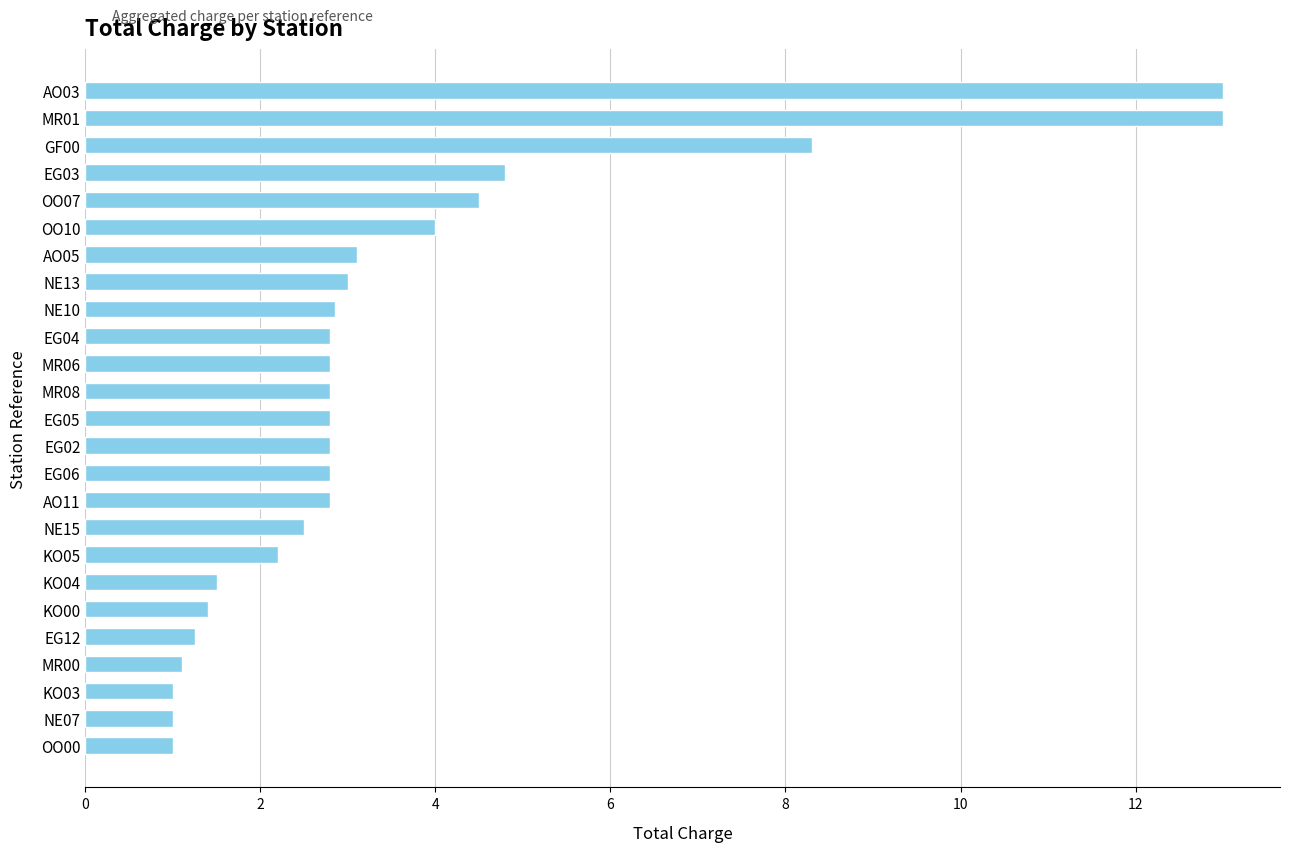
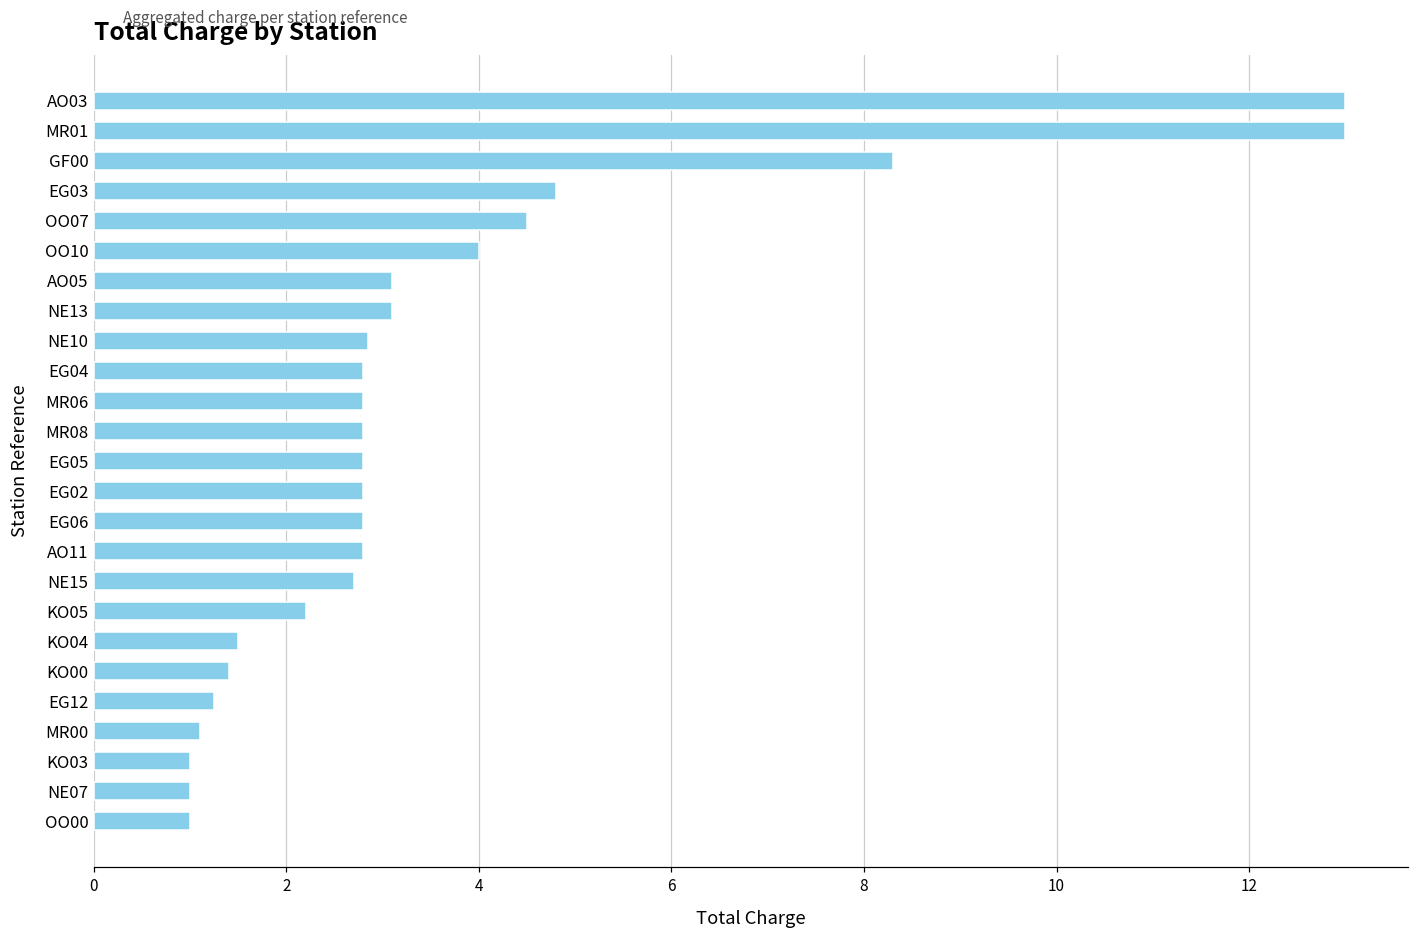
  {
    "AO03": 13.0,
    "MR01": 13.0,
    "GF00": 8.3,
    "EG03": 4.8,
    "OO07": 4.5,
    "OO10": 4.0,
    "AO05": 3.1,
-   "NE13": 3.0,
+   "NE13": 3.1,
    "NE10": 2.9,
    "EG04": 2.8,
    "MR06": 2.8,
    "MR08": 2.8,
    "EG05": 2.8,
    "EG02": 2.8,
    "EG06": 2.8,
    "AO11": 2.8,
-   "NE15": 2.5,
+   "NE15": 2.7,
    "KO05": 2.2,
    "KO04": 1.5,
    "KO00": 1.4,
    "EG12": 1.3,
    "MR00": 1.1,
    "KO03": 1.0,
    "NE07": 1.0,
    "OO00": 1.0
  }
